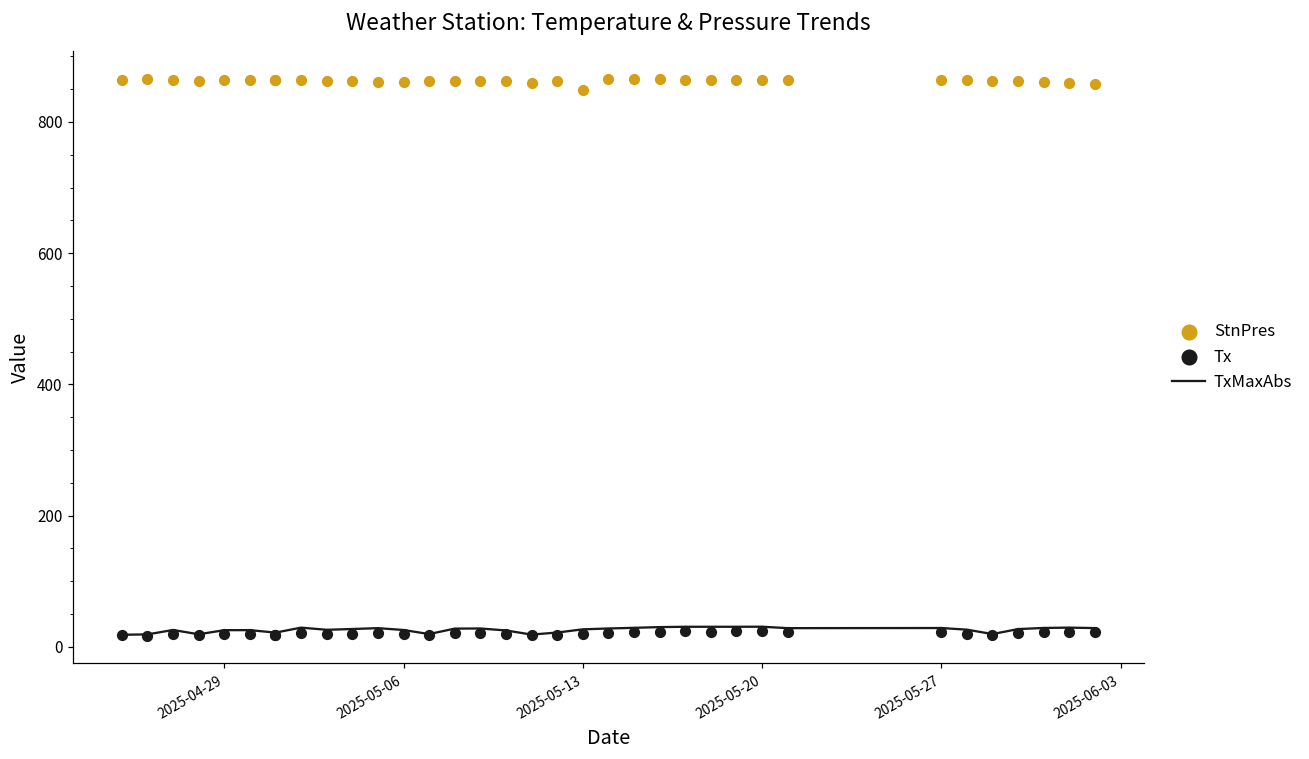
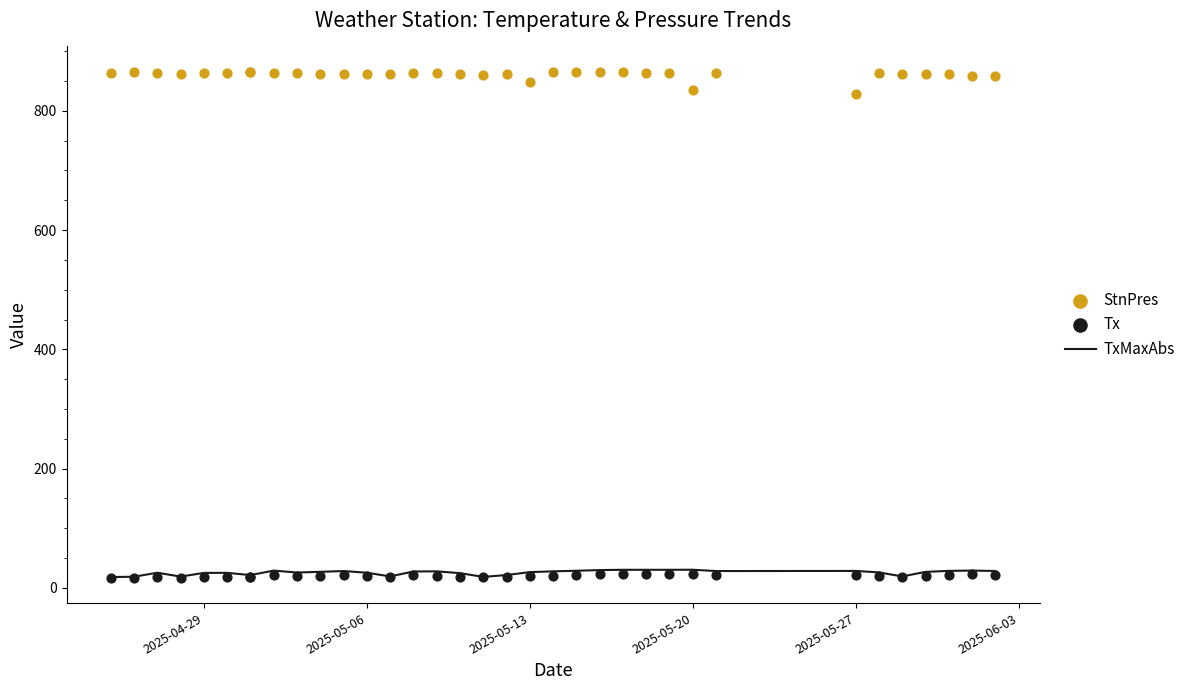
  {
    "StnPres": {
-     "2025-05-20": 860,
-     "2025-05-27": 860
+     "2025-05-20": 830,
+     "2025-05-27": 830
    }
  }
